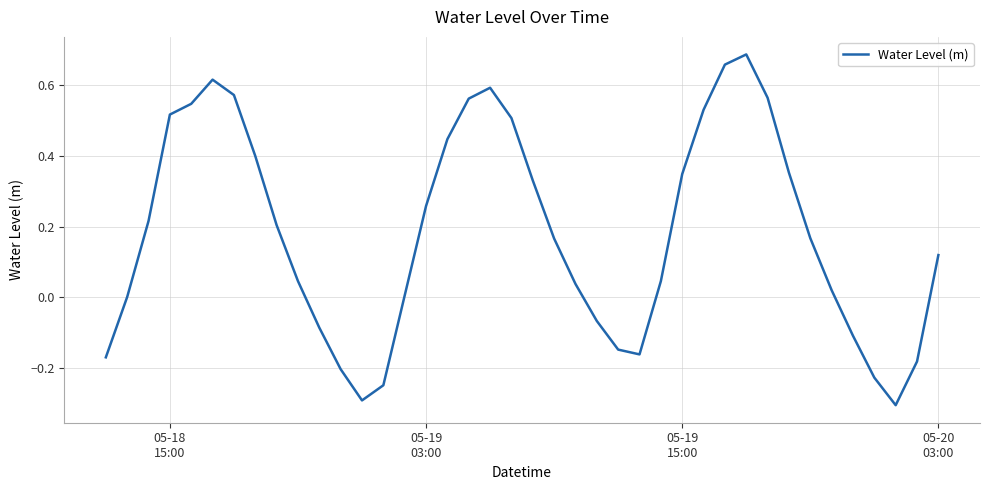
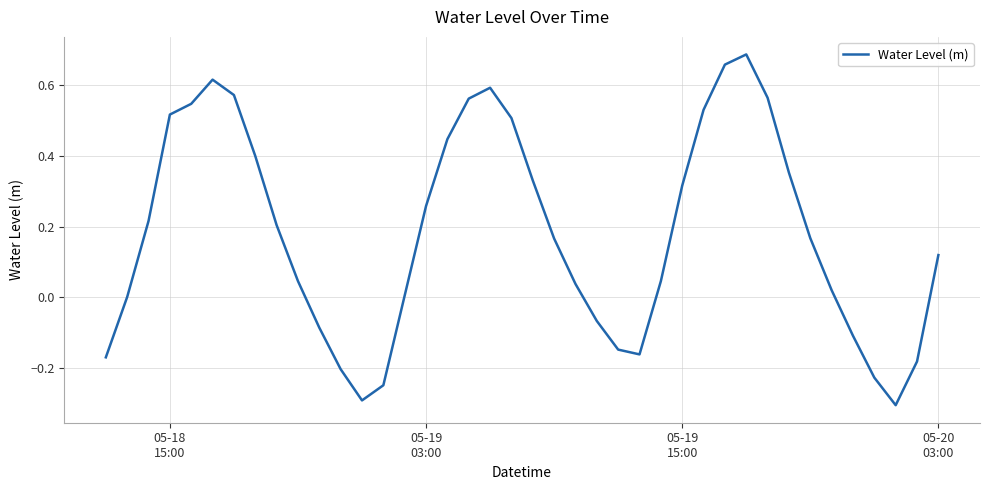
  {
    "05-18 15:00": 0.52,
    "05-19 03:00": 0.26,
-   "05-19 15:00": 0.35,
+   "05-19 15:00": 0.32,
    "05-20 03:00": 0.12
  }
